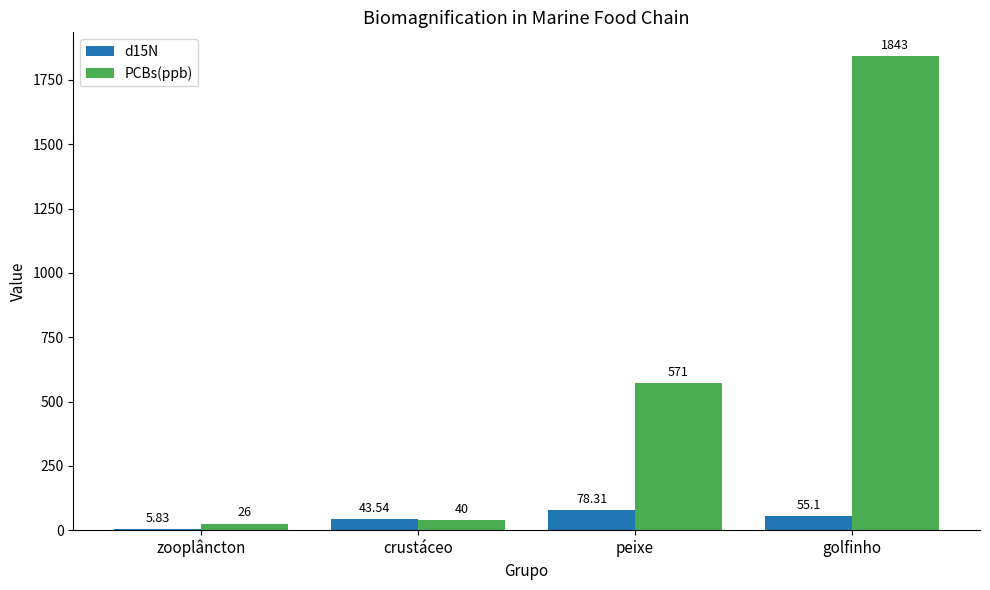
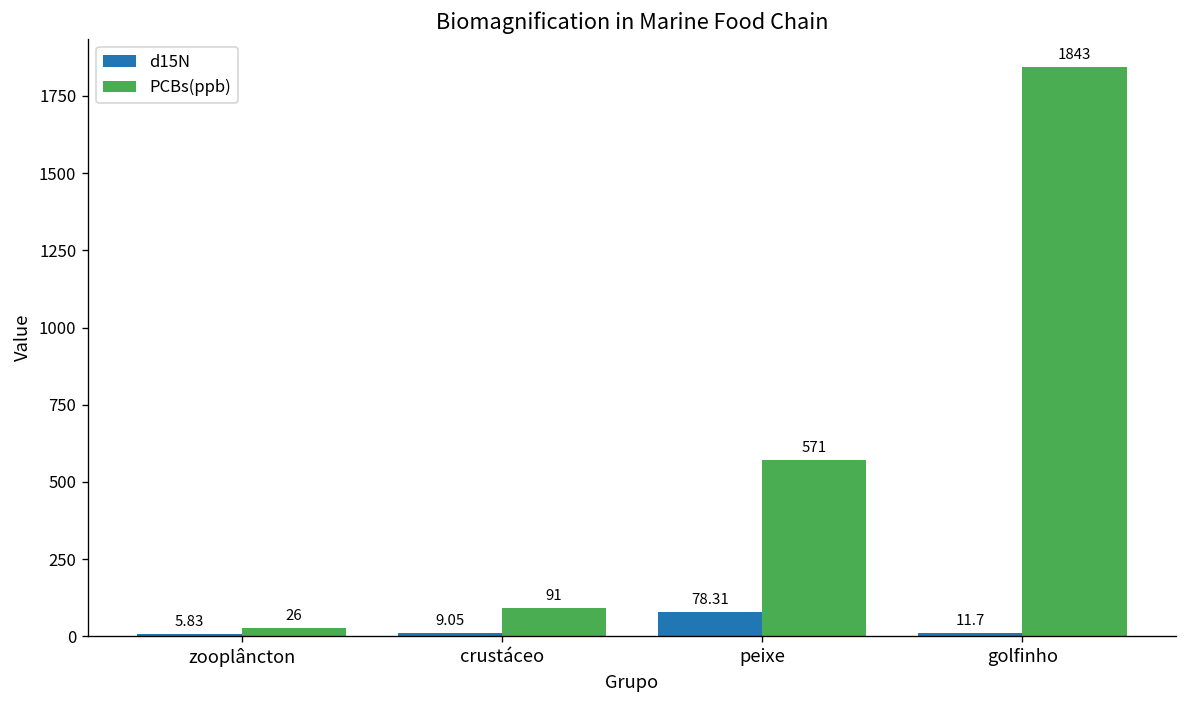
  {
    "d15N": {
      "zooplâncton": 5.83,
-     "crustáceo": 43.54,
+     "crustáceo": 9.05,
      "peixe": 78.31,
-     "golfinho": 55.1
+     "golfinho": 11.7
    },
    "PCBs(ppb)": {
      "zooplâncton": 26,
-     "crustáceo": 40,
+     "crustáceo": 91,
      "peixe": 571,
      "golfinho": 1843
    }
  }
